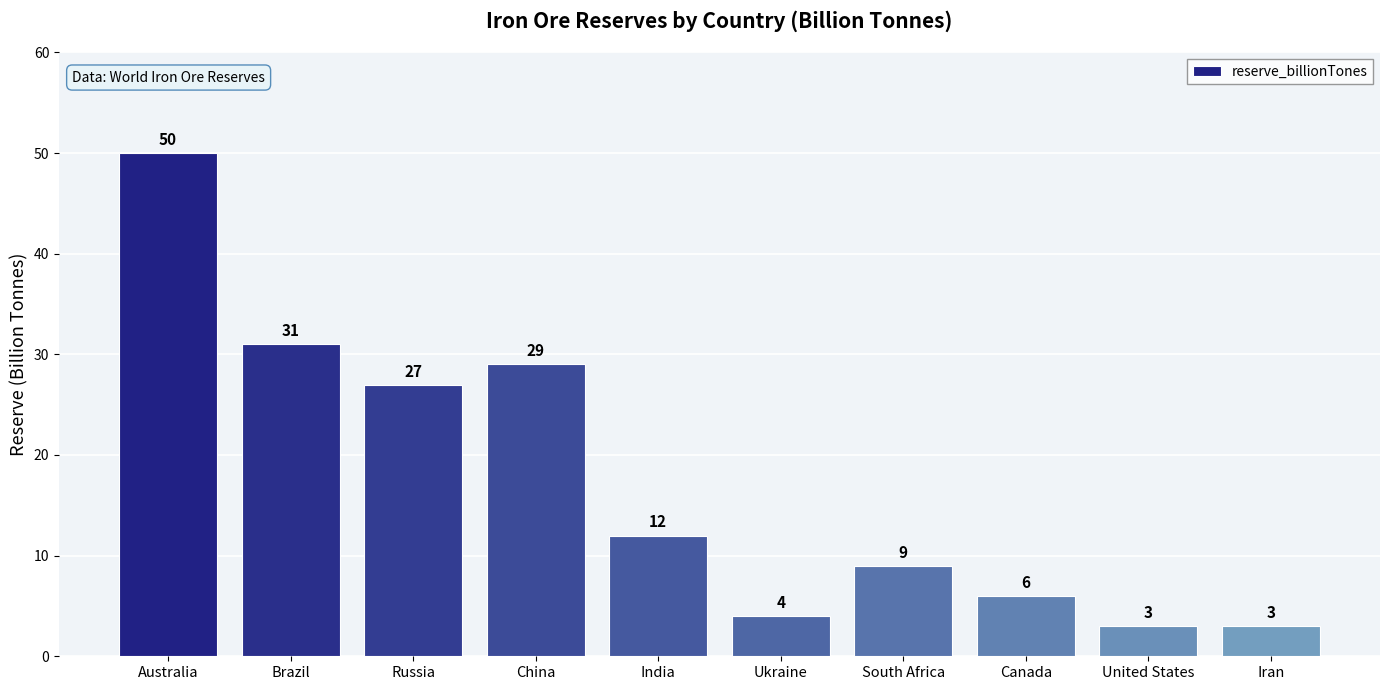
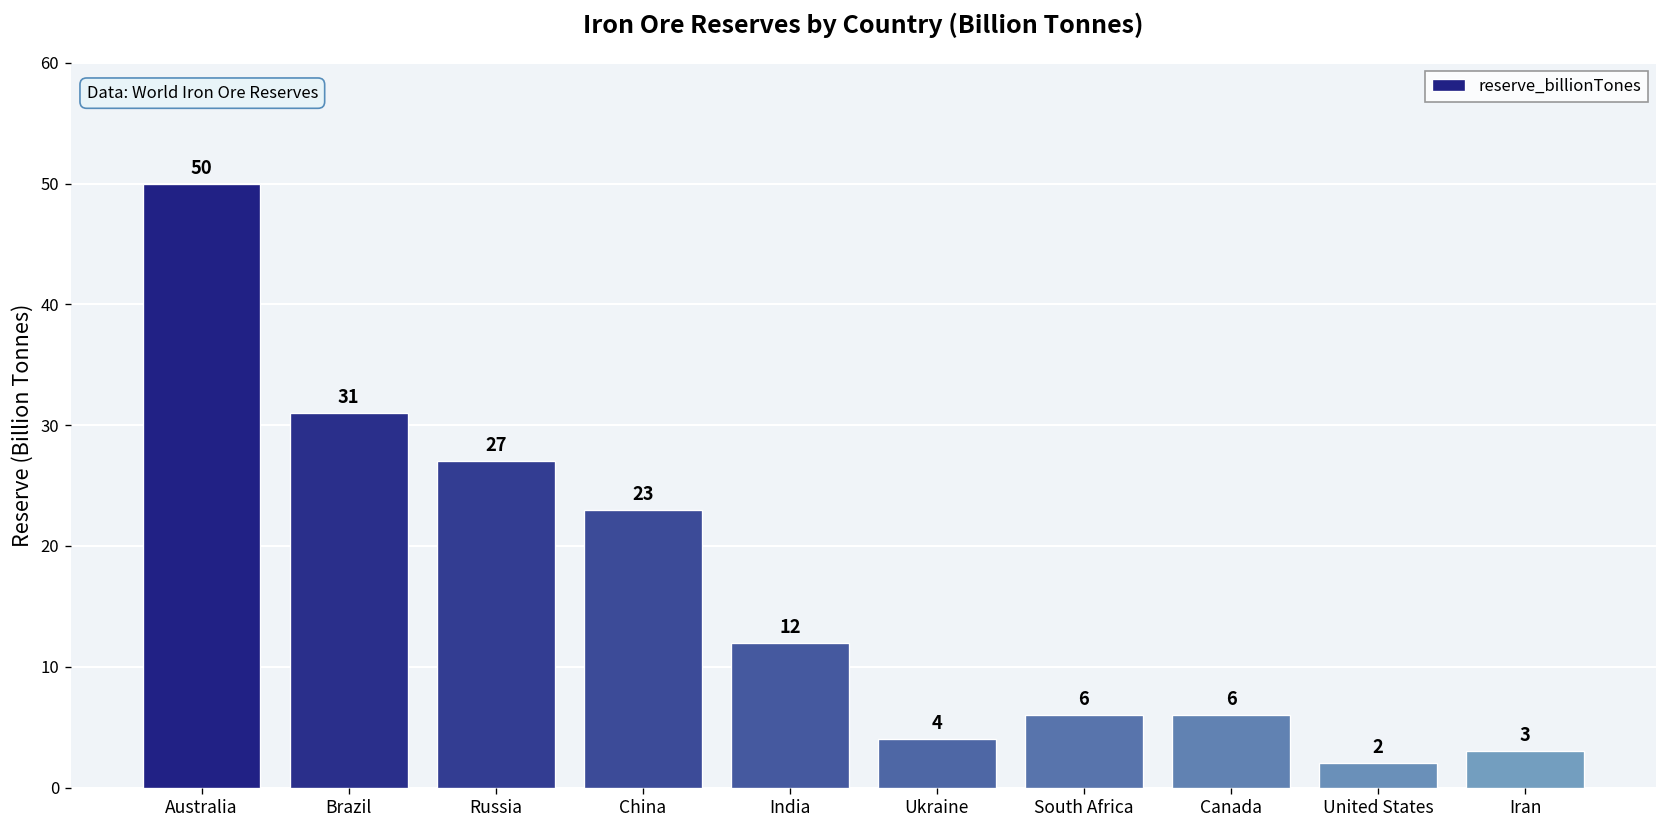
  {
    "Australia": 50,
    "Brazil": 31,
    "Russia": 27,
-   "China": 29,
+   "China": 23,
    "India": 12,
    "Ukraine": 4,
-   "South Africa": 9,
+   "South Africa": 6,
    "Canada": 6,
-   "United States": 3,
+   "United States": 2,
    "Iran": 3
  }
